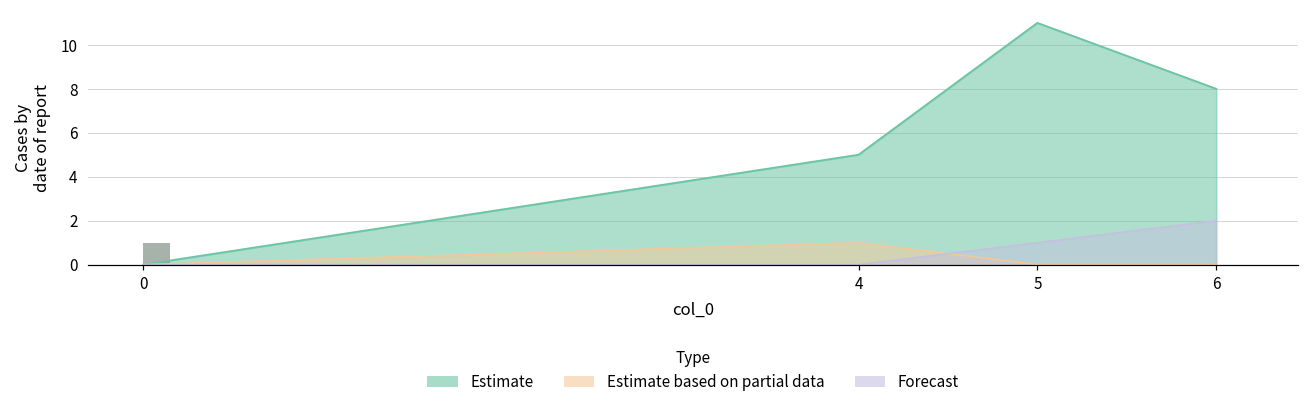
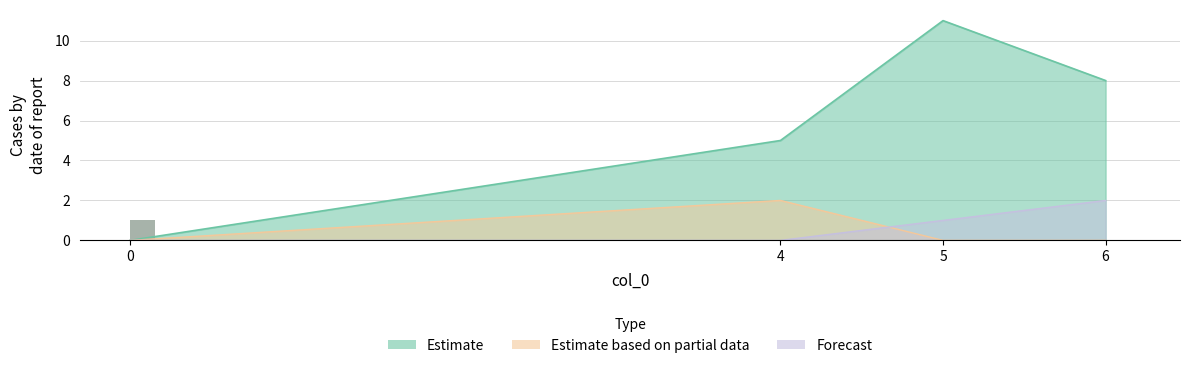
  {
    "Estimate based on partial data": {
-     "4": 1,
+     "4": 2,
      "5": 0,
      "6": 0
    },
    "Forecast": {
      "4": 0,
      "5": 1,
      "6": 2
    }
  }
